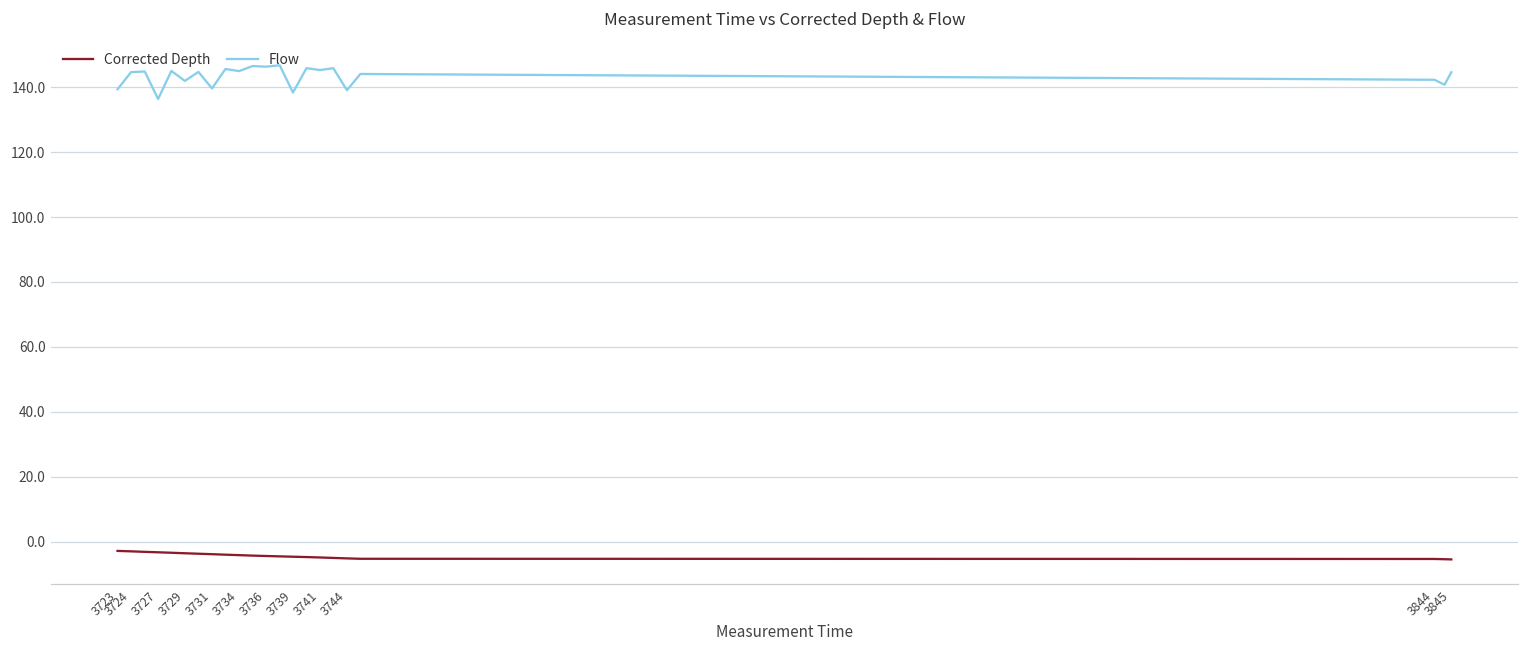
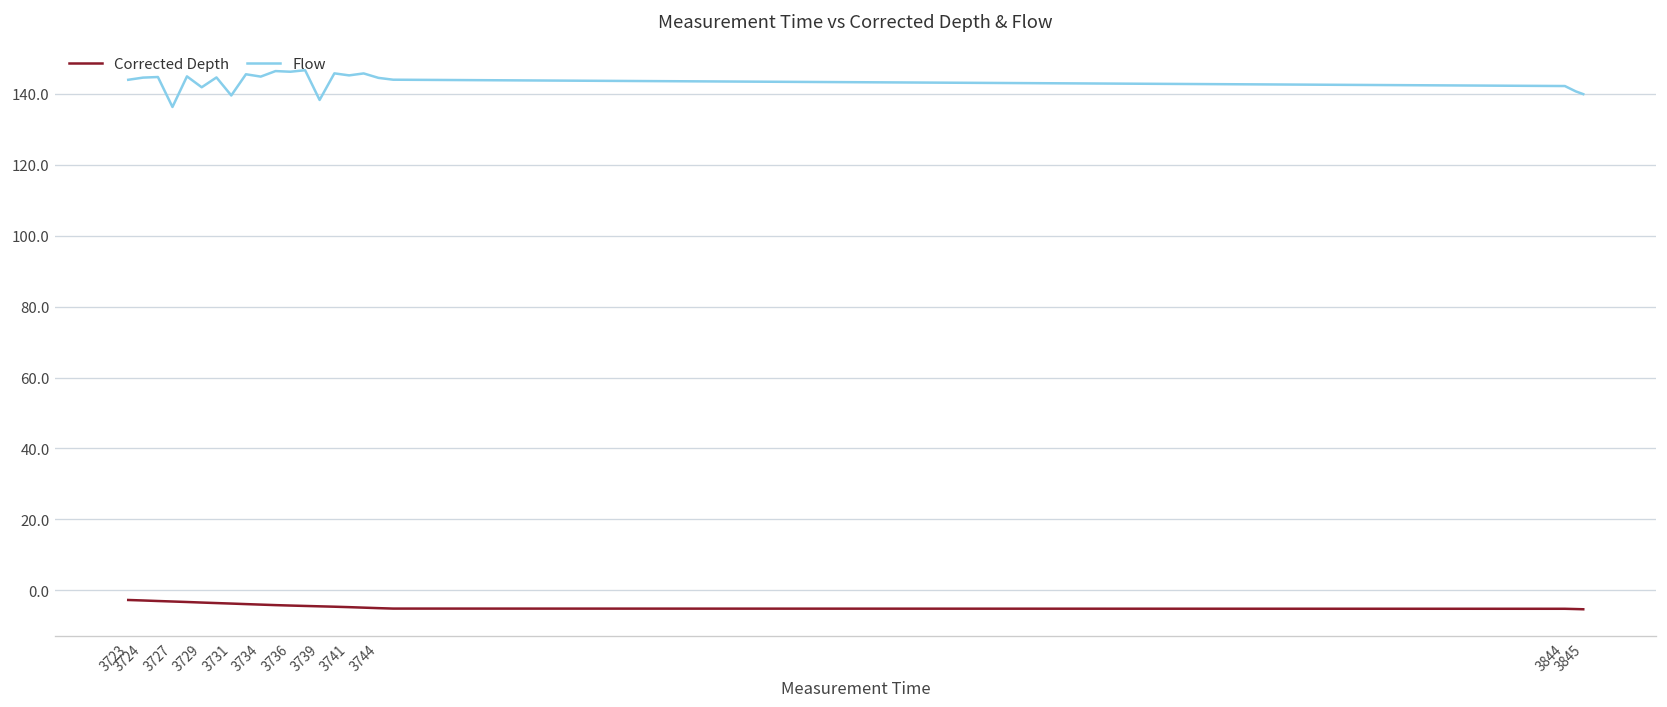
  {
    "Corrected Depth": {
      "3723": -3,
      "3724": -3,
      "3727": -3,
      "3729": -3,
      "3731": -4,
      "3734": -4,
      "3736": -4,
      "3739": -5,
      "3741": -5,
      "3744": -5,
      "3844": -5,
      "3845": -5
    },
    "Flow": {
-     "3723": 139,
+     "3723": 144,
      "3724": 145,
      "3727": 136,
      "3729": 142,
      "3731": 140,
      "3734": 145,
      "3736": 146,
      "3739": 138,
      "3741": 145,
-     "3744": 139,
+     "3744": 145,
      "3844": 142,
-     "3845": 145
+     "3845": 140
    }
  }
